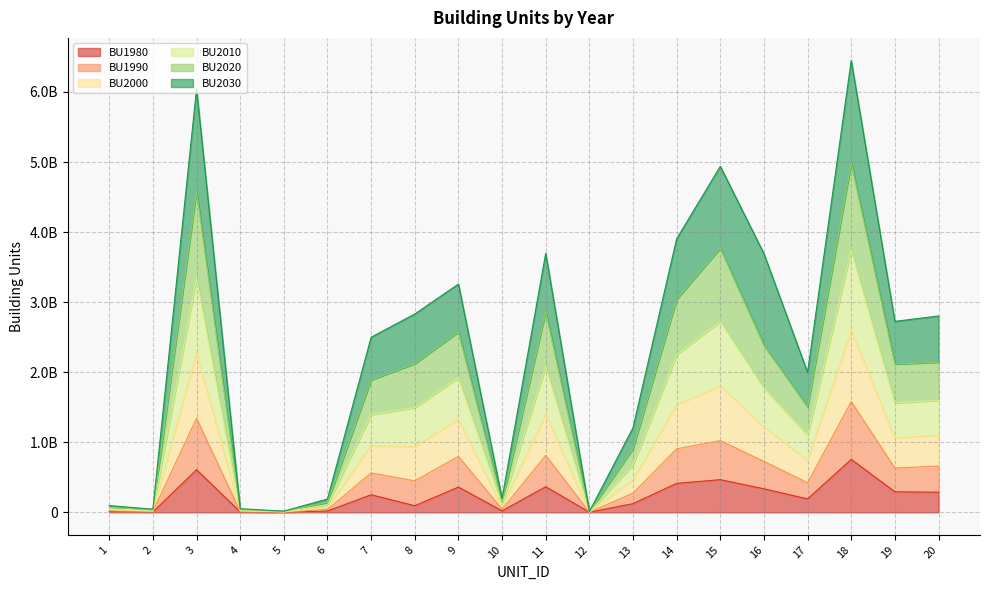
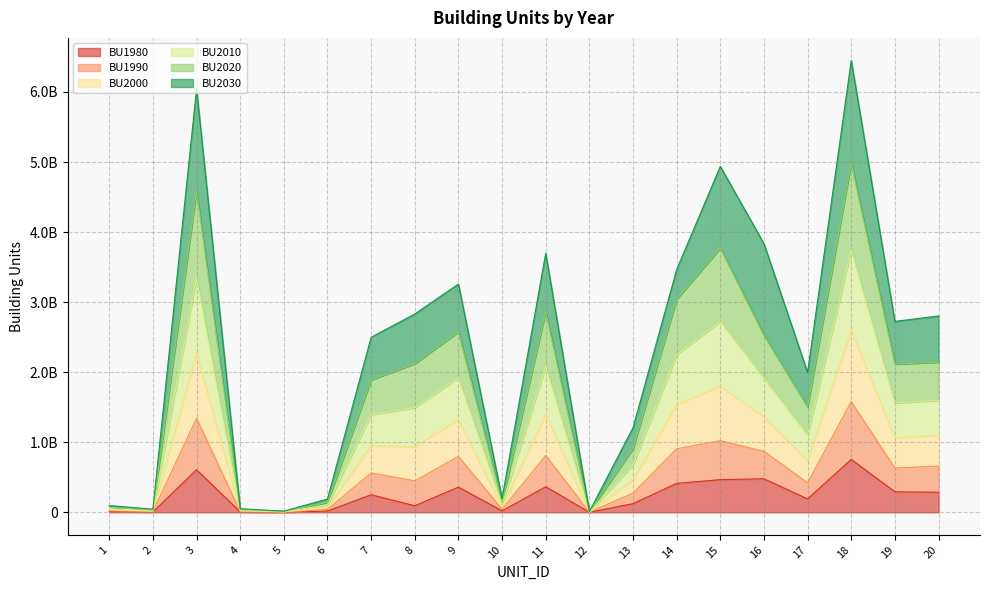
  {
    "BU1980": {
      "3": 600000000,
      "7": 300000000,
      "8": 100000000,
      "9": 400000000,
      "11": 400000000,
      "13": 100000000,
      "14": 400000000,
      "15": 500000000,
-     "16": 300000000,
+     "16": 500000000,
      "17": 200000000,
      "18": 800000000,
      "19": 300000000,
      "20": 300000000
    },
    "BU1990": {
      "3": 700000000,
      "7": 300000000,
      "8": 400000000,
      "9": 400000000,
      "11": 400000000,
      "13": 200000000,
      "14": 500000000,
      "15": 600000000,
      "16": 400000000,
      "17": 200000000,
      "18": 800000000,
      "19": 300000000,
      "20": 400000000
    },
    "BU2020": {
      "3": 1200000000,
      "6": 0,
      "7": 500000000,
      "8": 600000000,
      "9": 700000000,
      "10": 0,
      "11": 800000000,
      "13": 200000000,
      "14": 800000000,
      "15": 1000000000,
      "16": 600000000,
      "17": 400000000,
      "18": 1200000000,
      "19": 600000000,
      "20": 500000000
    },
    "BU2030": {
      "6": 0,
      "7": 600000000,
      "8": 700000000,
      "9": 700000000,
      "10": 100000000,
      "11": 800000000,
      "13": 300000000,
-     "14": 900000000,
+     "14": 400000000,
      "15": 1200000000,
      "16": 1300000000,
      "17": 500000000,
      "18": 1500000000,
      "19": 600000000,
      "20": 700000000
    }
  }
